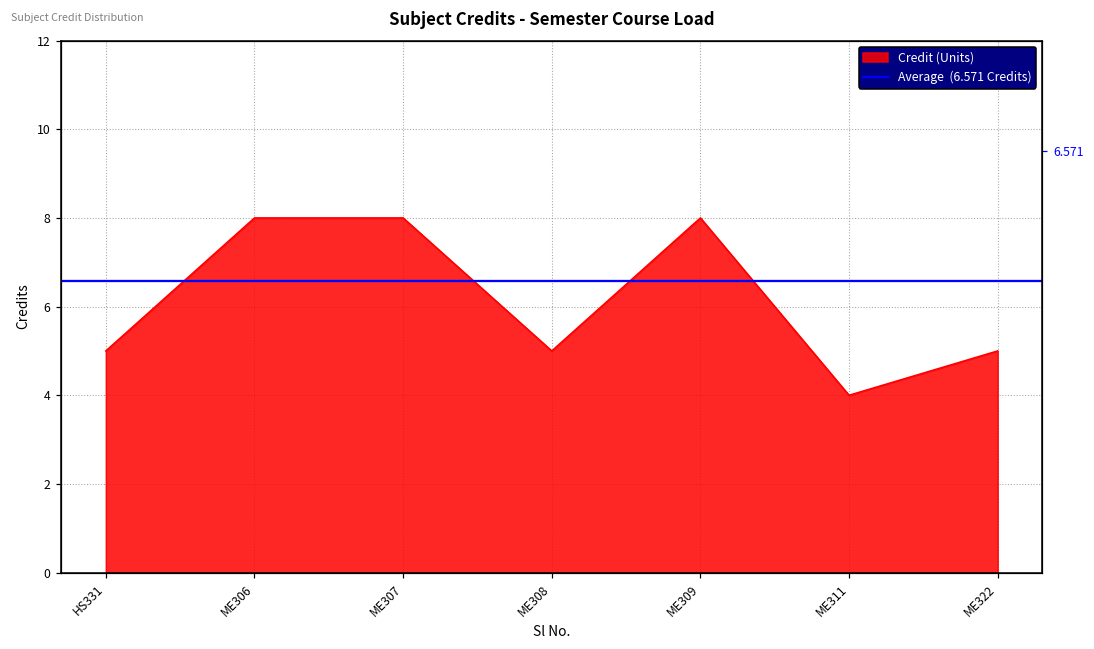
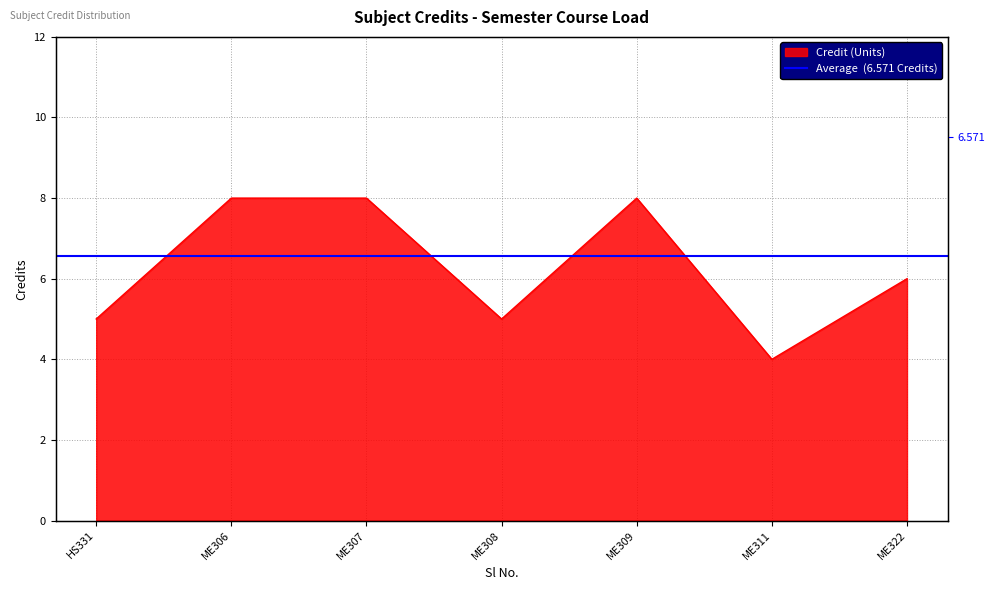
  {
    "HS331": 5,
    "ME306": 8,
    "ME307": 8,
    "ME308": 5,
    "ME309": 8,
    "ME311": 4,
-   "ME322": 5
+   "ME322": 6
  }
